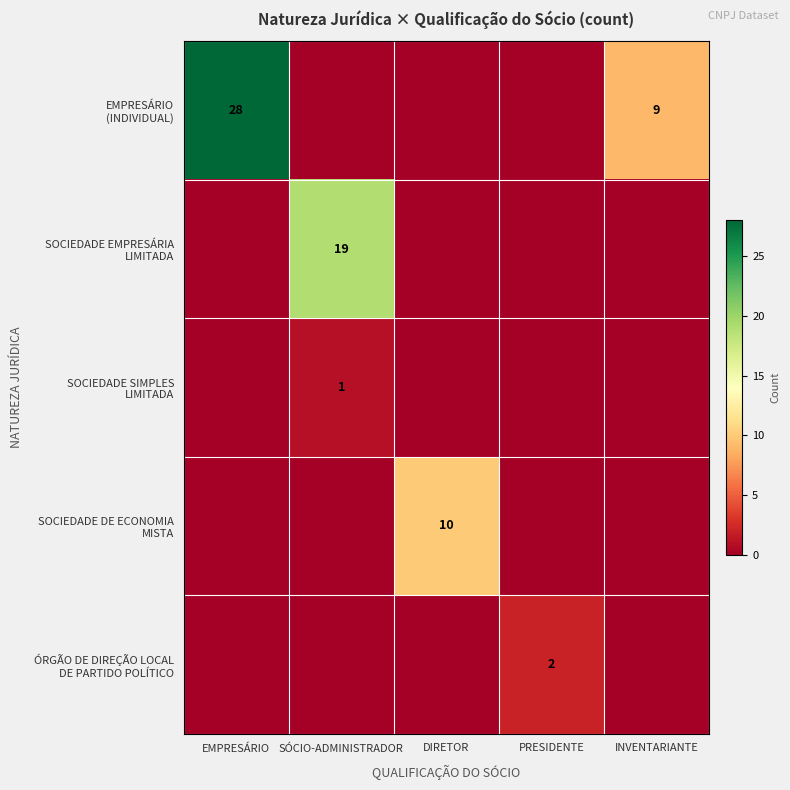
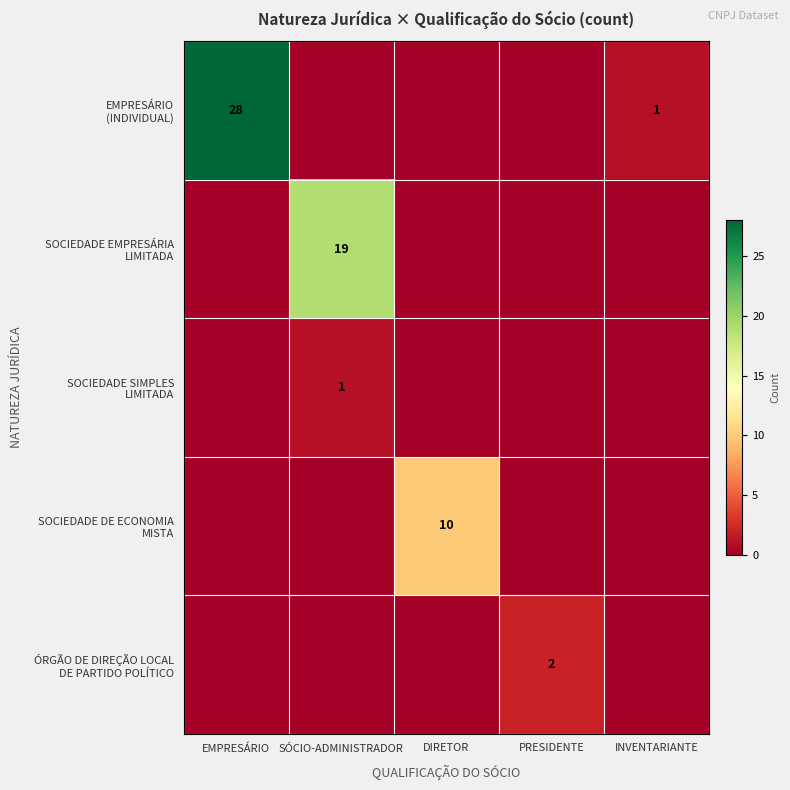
  {
    "EMPRESÁRIO (INDIVIDUAL)": {
      "EMPRESÁRIO": 28,
-     "INVENTARIANTE": 9
+     "INVENTARIANTE": 1
    },
    "SOCIEDADE EMPRESÁRIA LIMITADA": {
      "SÓCIO-ADMINISTRADOR": 19
    },
    "SOCIEDADE SIMPLES LIMITADA": {
      "SÓCIO-ADMINISTRADOR": 1
    },
    "SOCIEDADE DE ECONOMIA MISTA": {
      "DIRETOR": 10
    },
    "ÓRGÃO DE DIREÇÃO LOCAL DE PARTIDO POLÍTICO": {
      "PRESIDENTE": 2
    }
  }
